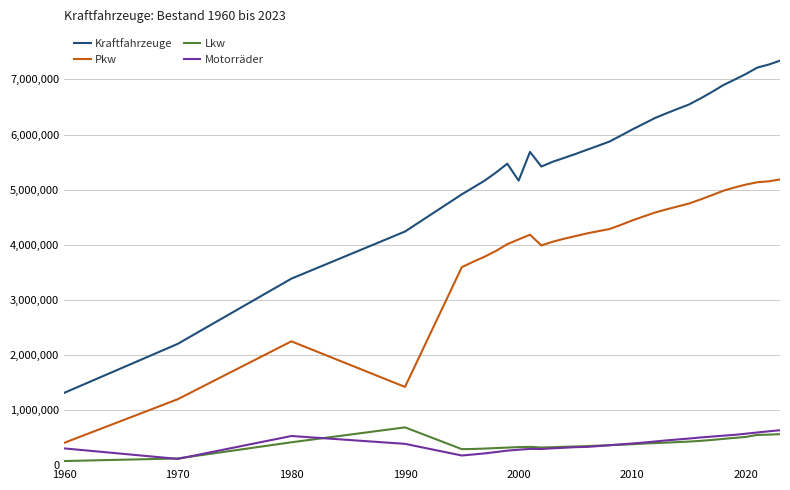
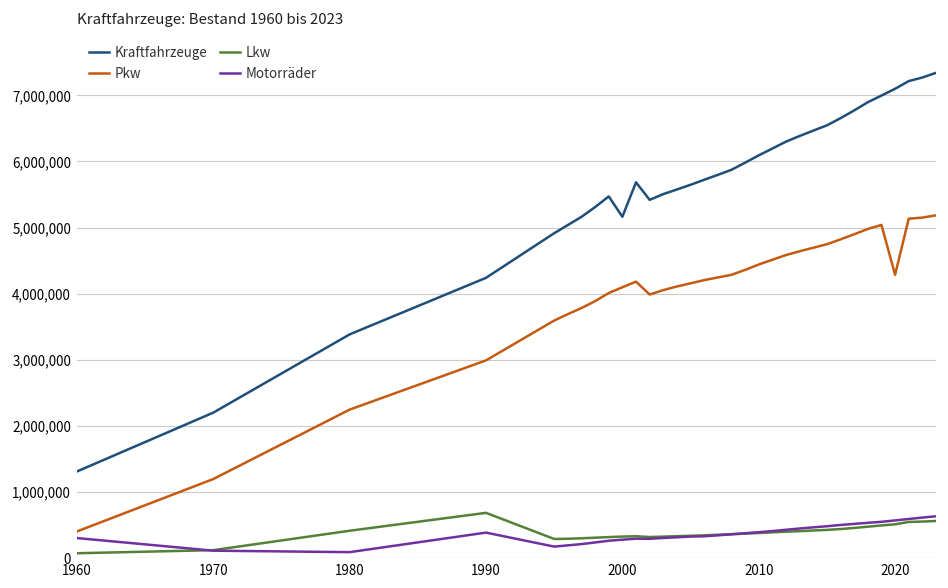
  {
    "Kraftfahrzeuge": {
      "1960": "1,300,000",
      "1970": "2,200,000",
      "1980": "3,400,000",
      "1990": "4,200,000",
      "2000": "5,200,000",
      "2010": "6,100,000",
      "2020": "7,100,000"
    },
    "Pkw": {
      "1960": "400,000",
      "1970": "1,200,000",
      "1980": "2,200,000",
-     "1990": "1,400,000",
+     "1990": "3,000,000",
      "2000": "4,100,000",
      "2010": "4,400,000",
-     "2020": "5,100,000"
+     "2020": "4,300,000"
    },
    "Lkw": {
      "1960": "100,000",
      "1980": "400,000",
      "1990": "700,000",
      "2000": "300,000",
      "2020": "500,000"
    },
    "Motorräder": {
      "1960": "300,000",
-     "1980": "500,000",
+     "1980": "100,000",
      "1990": "400,000",
      "2000": "300,000",
      "2020": "600,000"
    }
  }
